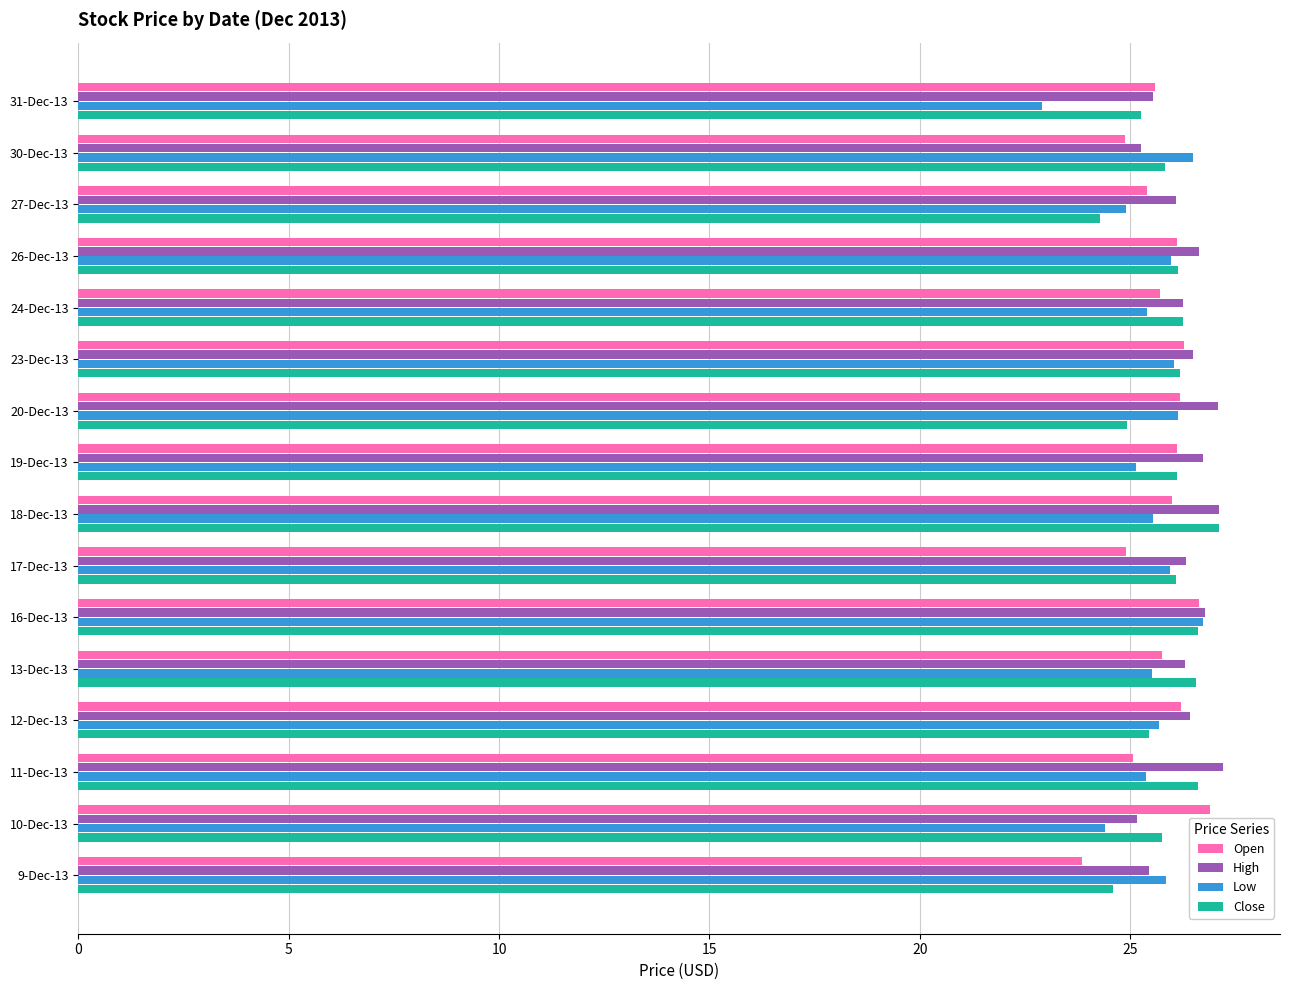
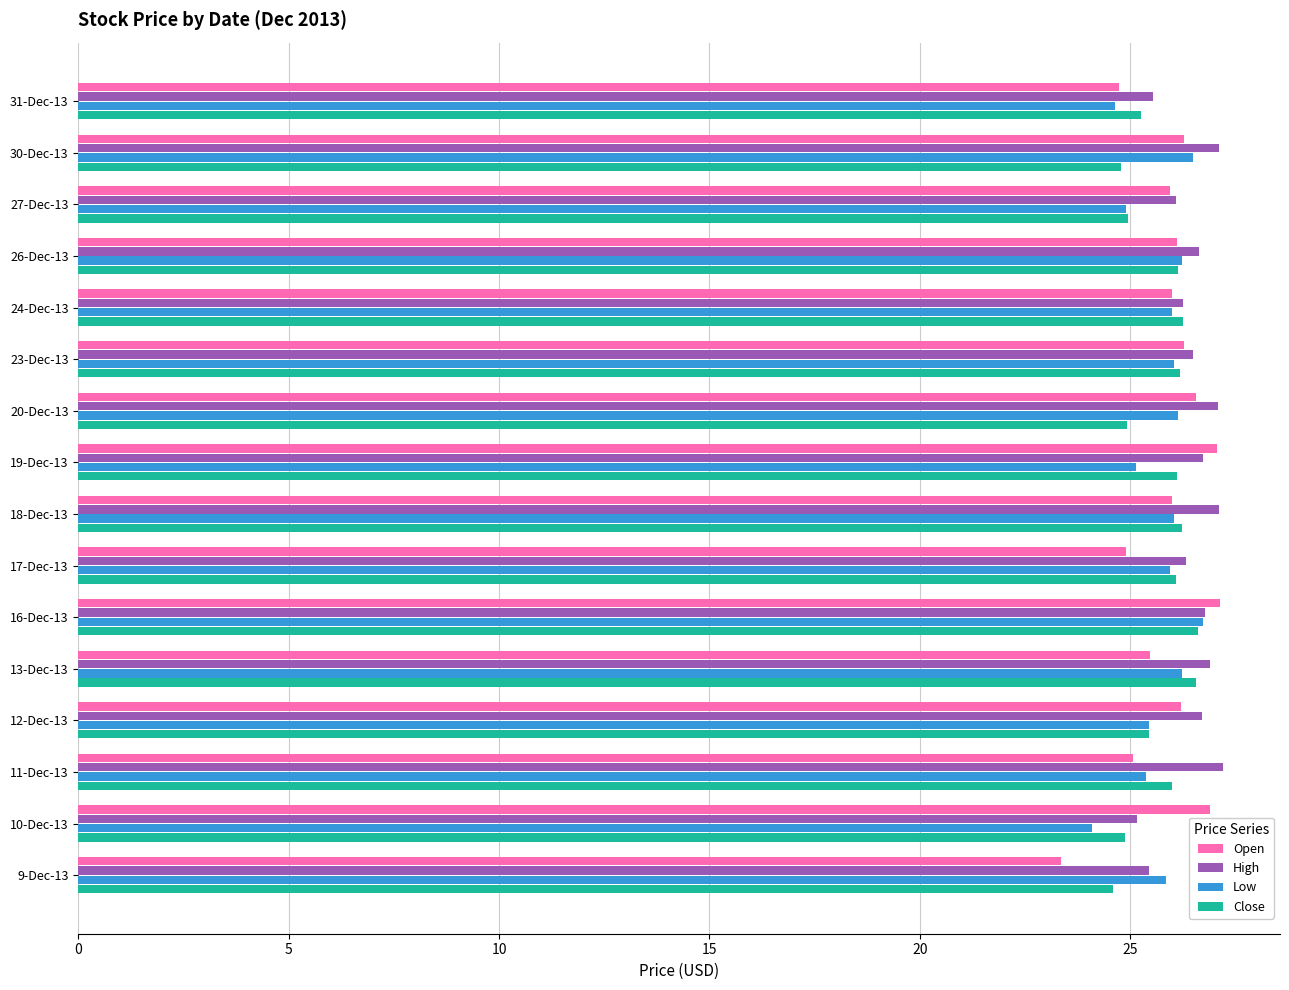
  {
    "Open": {
-     "31-Dec-13": 25.6,
-     "30-Dec-13": 24.9,
-     "27-Dec-13": 25.4,
+     "31-Dec-13": 24.7,
+     "30-Dec-13": 26.3,
+     "27-Dec-13": 26.0,
      "26-Dec-13": 26.1,
-     "24-Dec-13": 25.7,
+     "24-Dec-13": 26.0,
      "23-Dec-13": 26.3,
-     "20-Dec-13": 26.2,
-     "19-Dec-13": 26.1,
+     "20-Dec-13": 26.6,
+     "19-Dec-13": 27.1,
      "18-Dec-13": 26.0,
      "17-Dec-13": 24.9,
-     "16-Dec-13": 26.6,
-     "13-Dec-13": 25.8,
+     "16-Dec-13": 27.1,
+     "13-Dec-13": 25.5,
      "12-Dec-13": 26.2,
      "11-Dec-13": 25.1,
      "10-Dec-13": 26.9,
-     "9-Dec-13": 23.9
+     "9-Dec-13": 23.4
    },
    "High": {
      "31-Dec-13": 25.5,
-     "30-Dec-13": 25.3,
+     "30-Dec-13": 27.1,
      "27-Dec-13": 26.1,
      "26-Dec-13": 26.6,
      "24-Dec-13": 26.3,
      "23-Dec-13": 26.5,
      "20-Dec-13": 27.1,
      "19-Dec-13": 26.7,
      "18-Dec-13": 27.1,
      "17-Dec-13": 26.3,
      "16-Dec-13": 26.8,
-     "13-Dec-13": 26.3,
-     "12-Dec-13": 26.4,
+     "13-Dec-13": 26.9,
+     "12-Dec-13": 26.7,
      "11-Dec-13": 27.2,
      "10-Dec-13": 25.2,
      "9-Dec-13": 25.4
    },
    "Low": {
-     "31-Dec-13": 22.9,
+     "31-Dec-13": 24.6,
      "30-Dec-13": 26.5,
      "27-Dec-13": 24.9,
-     "26-Dec-13": 26.0,
-     "24-Dec-13": 25.4,
+     "26-Dec-13": 26.2,
+     "24-Dec-13": 26.0,
      "23-Dec-13": 26.1,
      "20-Dec-13": 26.1,
      "19-Dec-13": 25.1,
-     "18-Dec-13": 25.6,
+     "18-Dec-13": 26.0,
      "17-Dec-13": 26.0,
      "16-Dec-13": 26.7,
-     "13-Dec-13": 25.5,
-     "12-Dec-13": 25.7,
+     "13-Dec-13": 26.2,
+     "12-Dec-13": 25.5,
      "11-Dec-13": 25.4,
-     "10-Dec-13": 24.4,
+     "10-Dec-13": 24.1,
      "9-Dec-13": 25.9
    },
    "Close": {
      "31-Dec-13": 25.3,
-     "30-Dec-13": 25.8,
-     "27-Dec-13": 24.3,
+     "30-Dec-13": 24.8,
+     "27-Dec-13": 24.9,
      "26-Dec-13": 26.1,
      "24-Dec-13": 26.3,
      "23-Dec-13": 26.2,
      "20-Dec-13": 24.9,
      "19-Dec-13": 26.1,
-     "18-Dec-13": 27.1,
+     "18-Dec-13": 26.2,
      "17-Dec-13": 26.1,
      "16-Dec-13": 26.6,
      "13-Dec-13": 26.6,
      "12-Dec-13": 25.5,
-     "11-Dec-13": 26.6,
-     "10-Dec-13": 25.8,
+     "11-Dec-13": 26.0,
+     "10-Dec-13": 24.9,
      "9-Dec-13": 24.6
    }
  }
